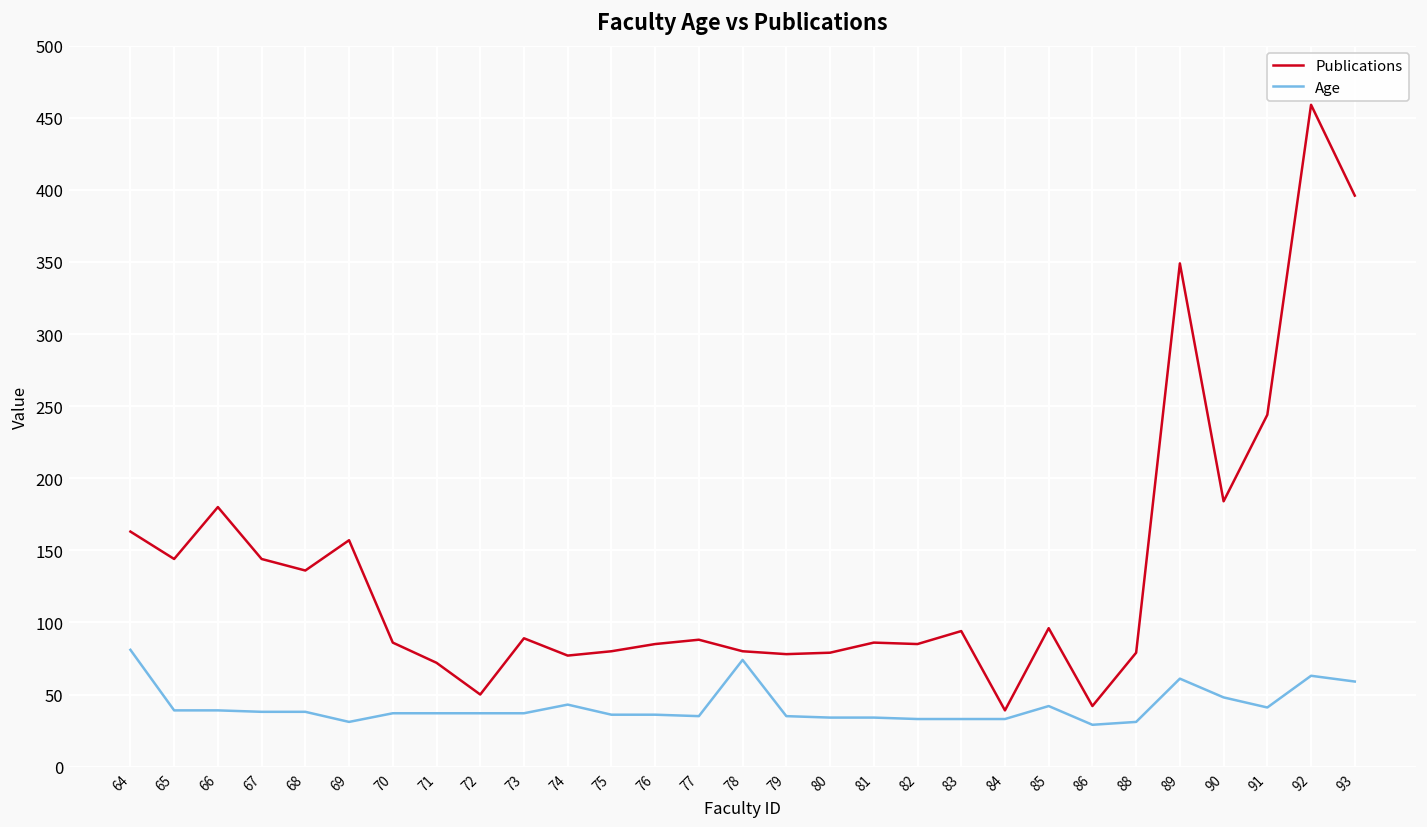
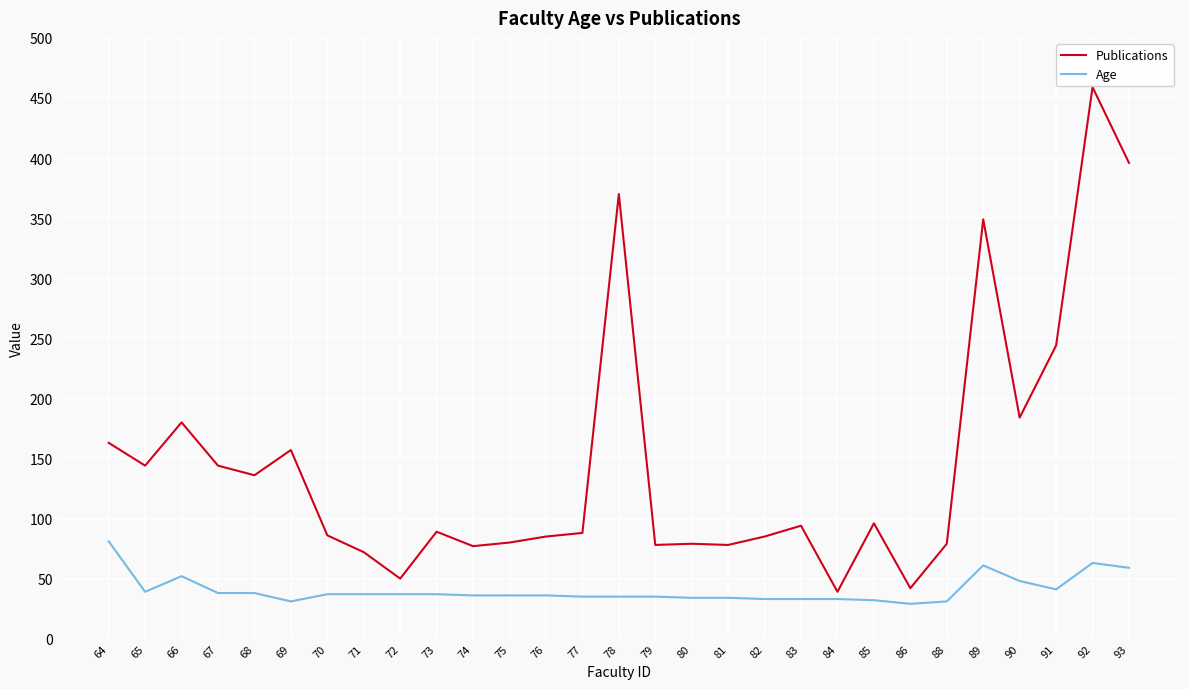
  {
    "Publications": {
      "64": 163,
      "65": 144,
      "66": 180,
      "67": 144,
      "68": 136,
      "69": 157,
      "70": 86,
      "71": 72,
      "72": 50,
      "73": 89,
      "74": 77,
      "75": 80,
      "76": 85,
      "77": 88,
-     "78": 80,
+     "78": 370,
      "79": 78,
      "80": 79,
-     "81": 86,
+     "81": 78,
      "82": 85,
      "83": 94,
      "84": 39,
      "85": 96,
      "86": 42,
      "88": 79,
      "89": 349,
      "90": 184,
      "91": 244,
      "92": 459,
      "93": 396
    },
    "Age": {
      "64": 81,
      "65": 39,
-     "66": 39,
+     "66": 52,
      "67": 38,
      "68": 38,
      "69": 31,
      "70": 37,
      "71": 37,
      "72": 37,
      "73": 37,
-     "74": 43,
+     "74": 36,
      "75": 36,
      "76": 36,
      "77": 35,
-     "78": 74,
+     "78": 35,
      "79": 35,
      "80": 34,
      "81": 34,
      "82": 33,
      "83": 33,
      "84": 33,
-     "85": 42,
+     "85": 32,
      "86": 29,
      "88": 31,
      "89": 61,
      "90": 48,
      "91": 41,
      "92": 63,
      "93": 59
    }
  }
